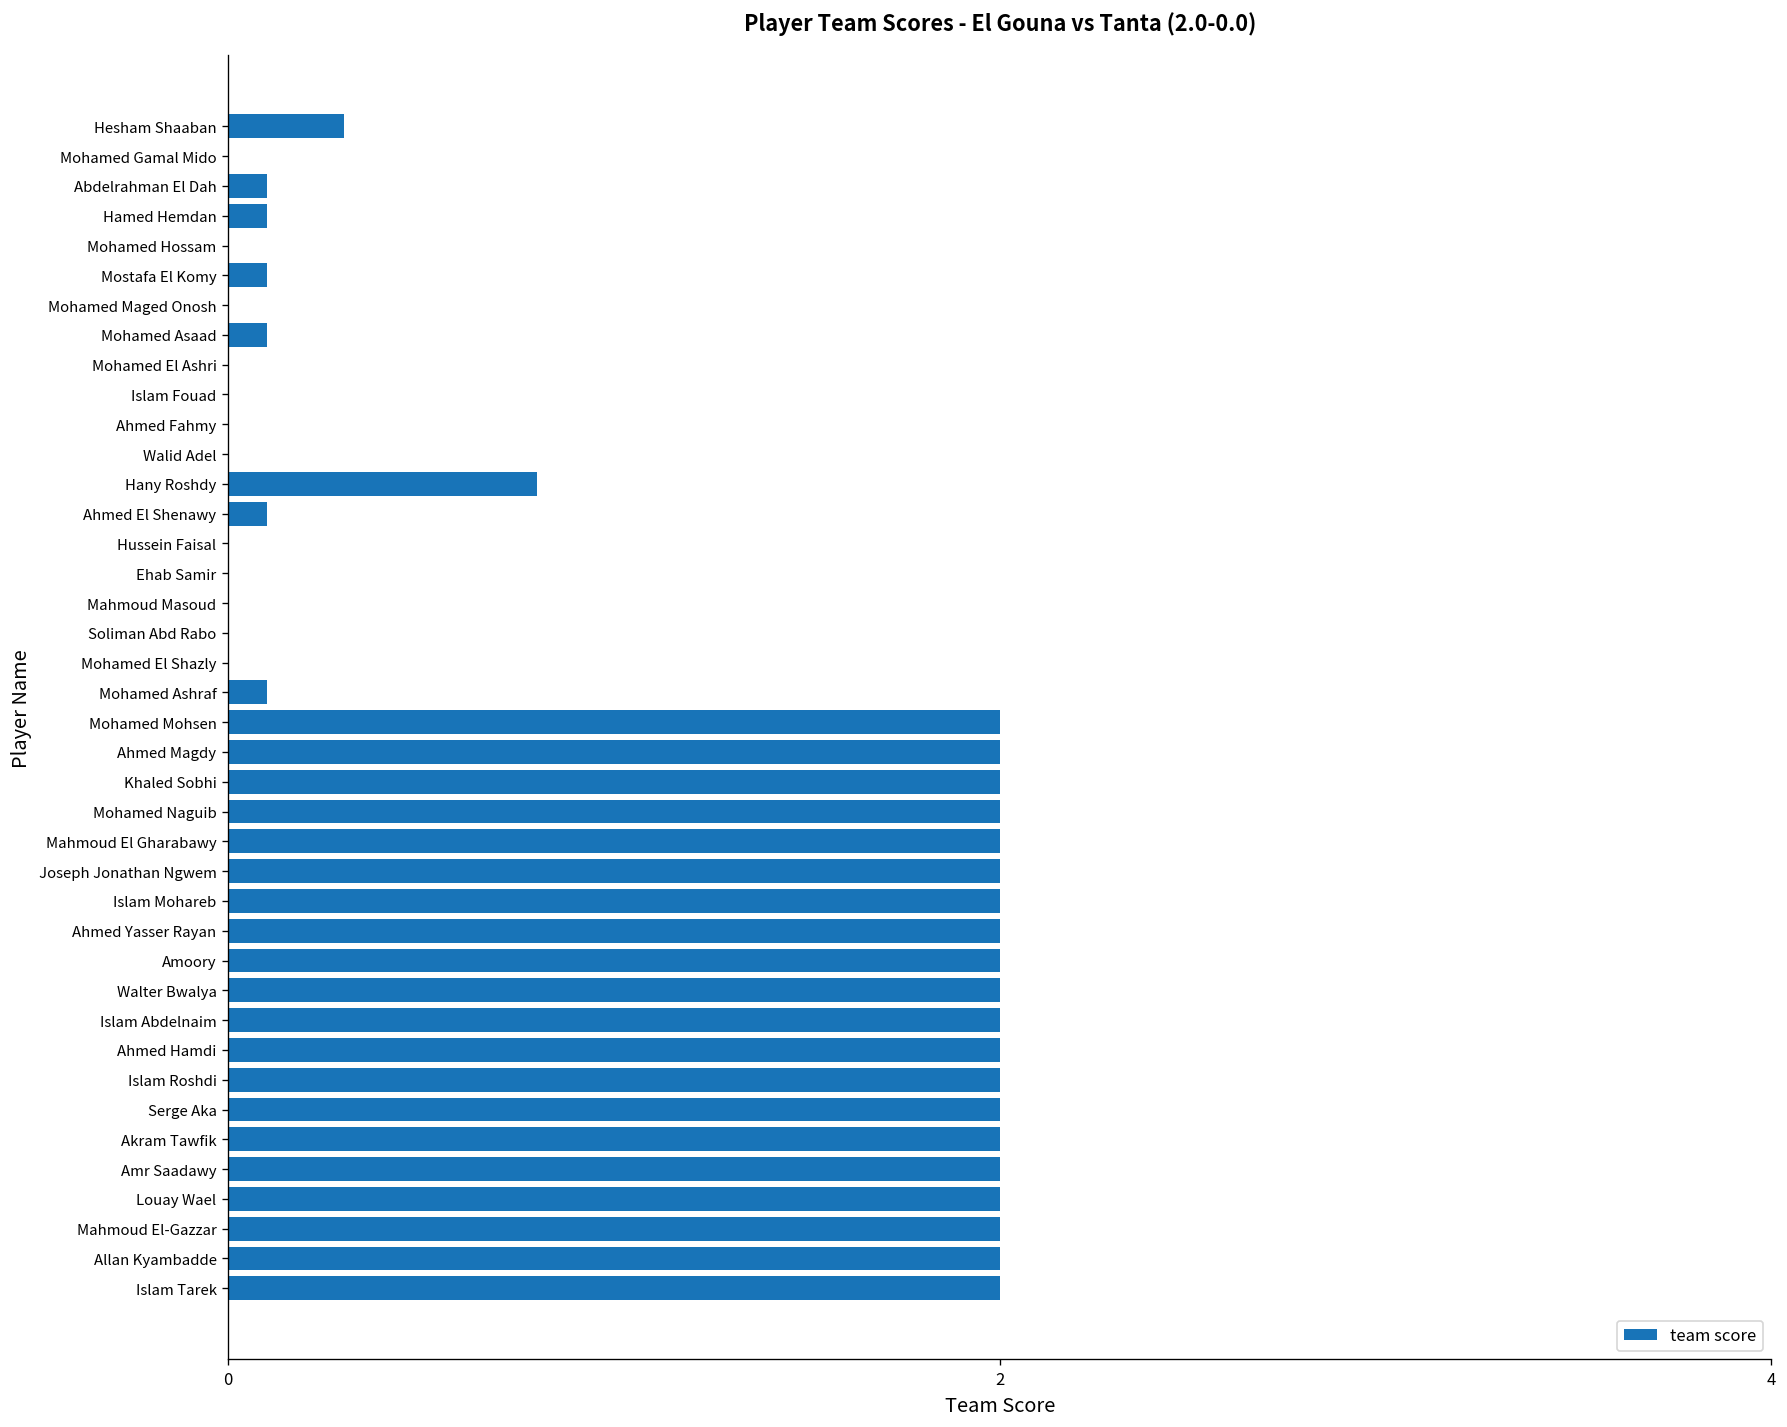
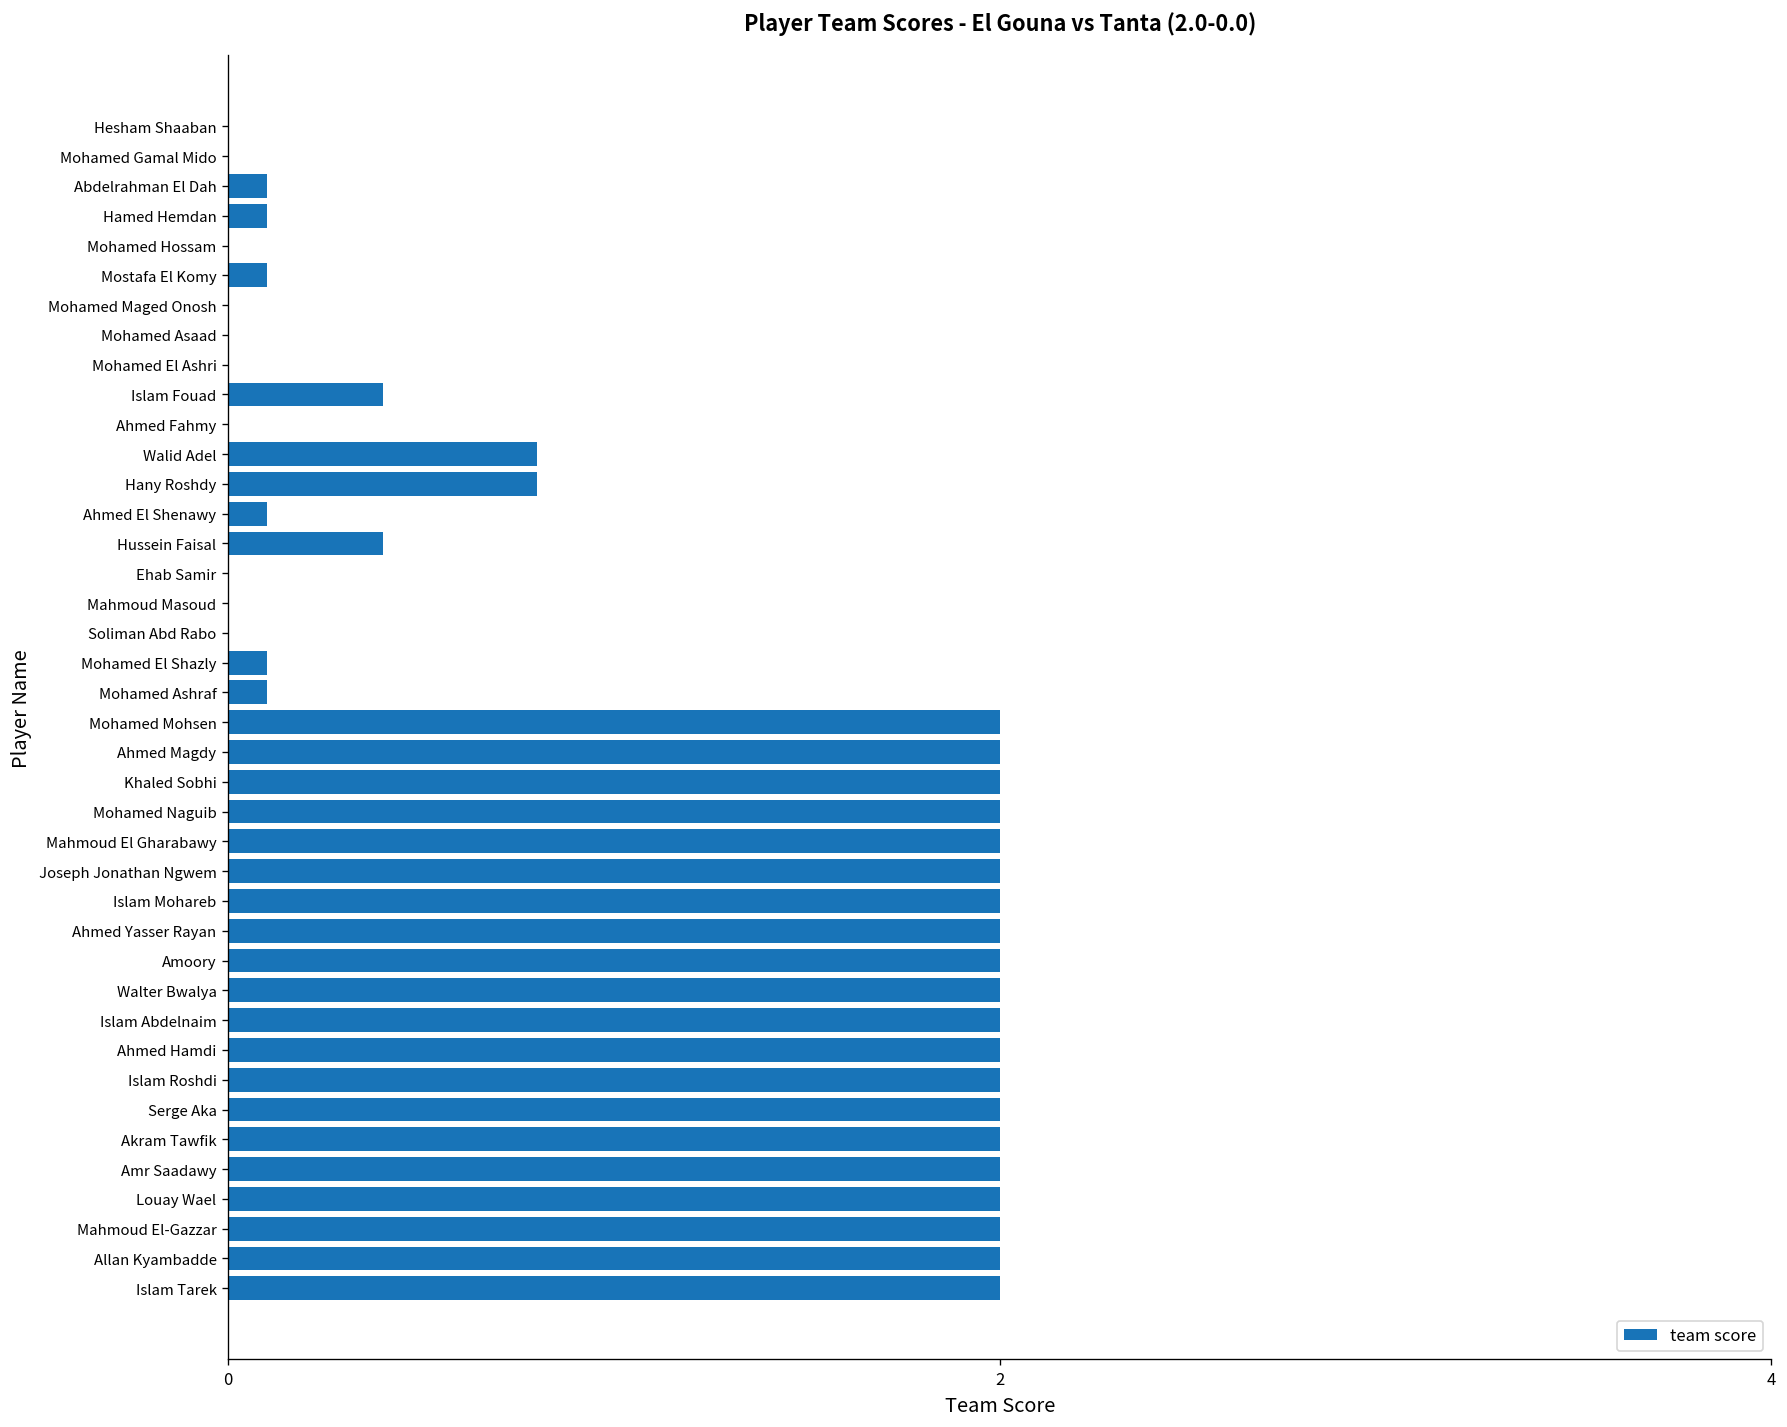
  {
-   "Hesham Shaaban": 0.3,
+   "Hesham Shaaban": 0.0,
    "Mohamed Gamal Mido": 0.0,
    "Abdelrahman El Dah": 0.1,
    "Hamed Hemdan": 0.1,
    "Mohamed Hossam": 0.0,
    "Mostafa El Komy": 0.1,
    "Mohamed Maged Onosh": 0.0,
-   "Mohamed Asaad": 0.1,
+   "Mohamed Asaad": 0.0,
    "Mohamed El Ashri": 0.0,
-   "Islam Fouad": 0.0,
+   "Islam Fouad": 0.4,
    "Ahmed Fahmy": 0.0,
-   "Walid Adel": 0.0,
+   "Walid Adel": 0.8,
    "Hany Roshdy": 0.8,
    "Ahmed El Shenawy": 0.1,
-   "Hussein Faisal": 0.0,
+   "Hussein Faisal": 0.4,
    "Ehab Samir": 0.0,
    "Mahmoud Masoud": 0.0,
    "Soliman Abd Rabo": 0.0,
-   "Mohamed El Shazly": 0.0,
+   "Mohamed El Shazly": 0.1,
    "Mohamed Ashraf": 0.1,
    "Mohamed Mohsen": 2.0,
    "Ahmed Magdy": 2.0,
    "Khaled Sobhi": 2.0,
    "Mohamed Naguib": 2.0,
    "Mahmoud El Gharabawy": 2.0,
    "Joseph Jonathan Ngwem": 2.0,
    "Islam Mohareb": 2.0,
    "Ahmed Yasser Rayan": 2.0,
    "Amoory": 2.0,
    "Walter Bwalya": 2.0,
    "Islam Abdelnaim": 2.0,
    "Ahmed Hamdi": 2.0,
    "Islam Roshdi": 2.0,
    "Serge Aka": 2.0,
    "Akram Tawfik": 2.0,
    "Amr Saadawy": 2.0,
    "Louay Wael": 2.0,
    "Mahmoud El-Gazzar": 2.0,
    "Allan Kyambadde": 2.0,
    "Islam Tarek": 2.0
  }
